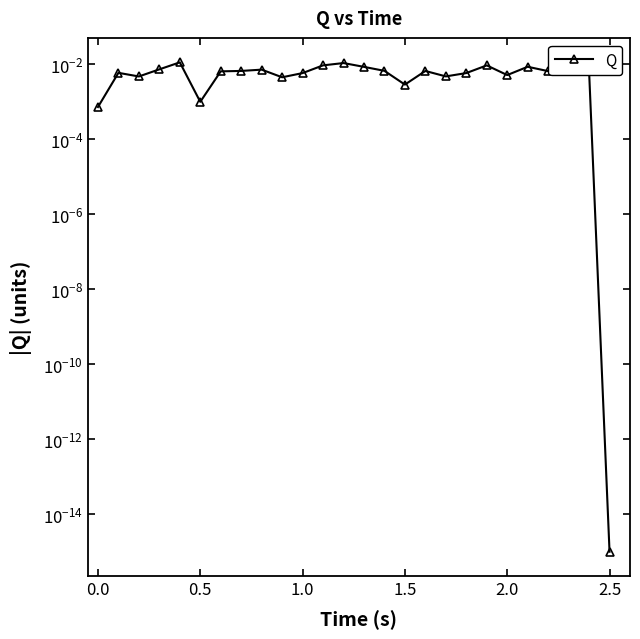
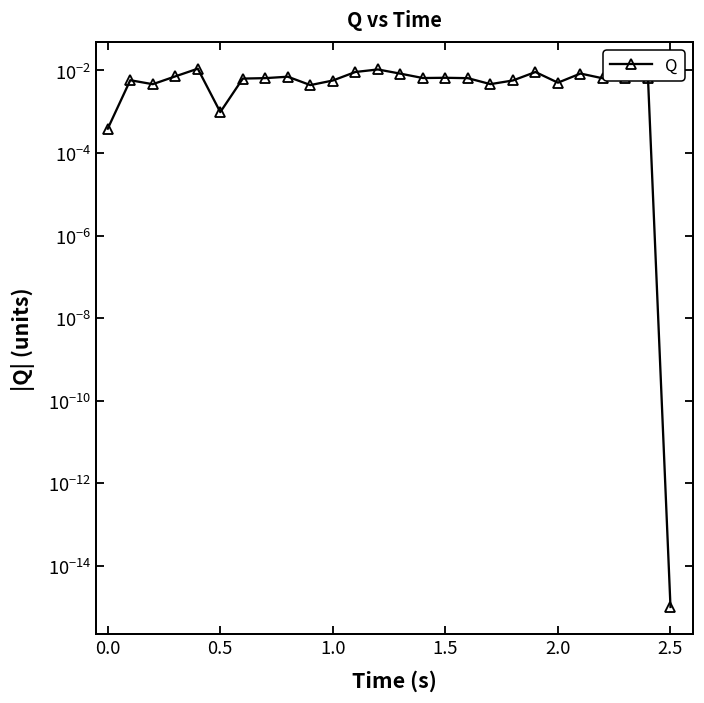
  {
-   "0.0": 0.0007,
+   "0.0": 0.0004,
    "0.5": 0.0010,
    "1.0": 0.006,
-   "1.5": 0.003,
+   "1.5": 0.007,
    "2.0": 0.005,
    "2.5": 0.000000000000
  }
